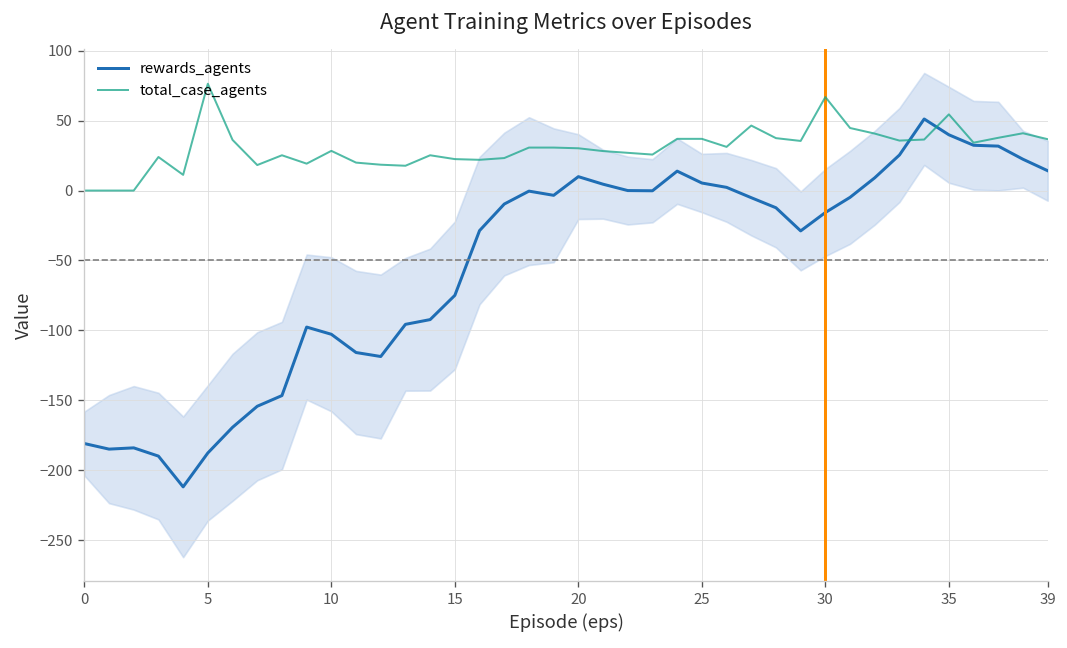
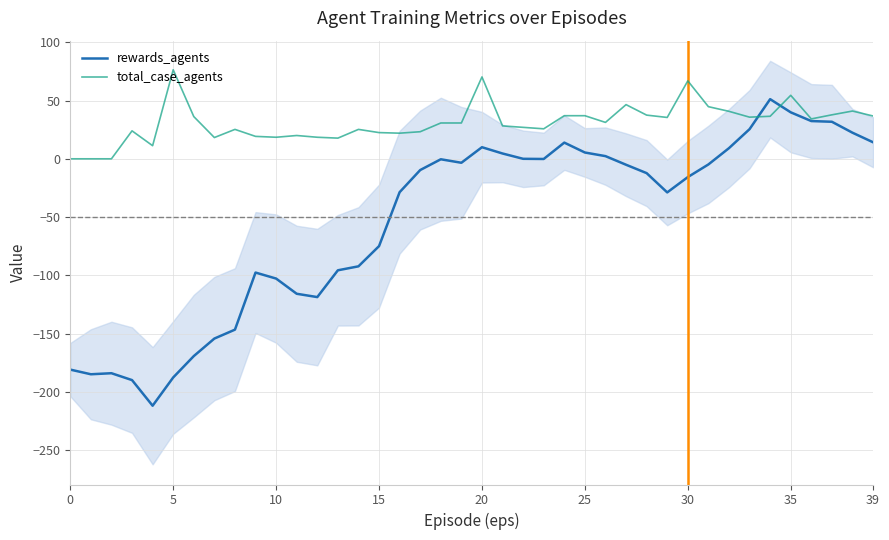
  {
    "rewards_agents": {
      "0": -181,
      "5": -188,
      "10": -103,
      "15": -75,
      "20": 10,
      "25": 5,
      "30": -16,
      "35": 40,
      "39": 14
    },
    "total_case_agents": {
      "0": 0,
      "5": 76,
-     "10": 28,
+     "10": 19,
      "15": 23,
-     "20": 30,
+     "20": 70,
      "25": 37,
      "30": 67,
      "35": 55
    }
  }
